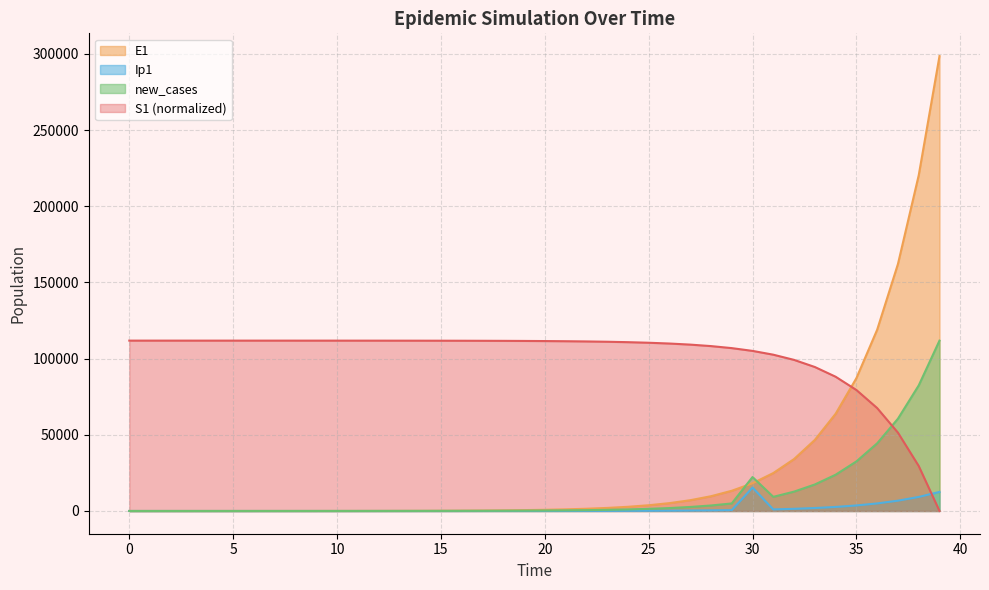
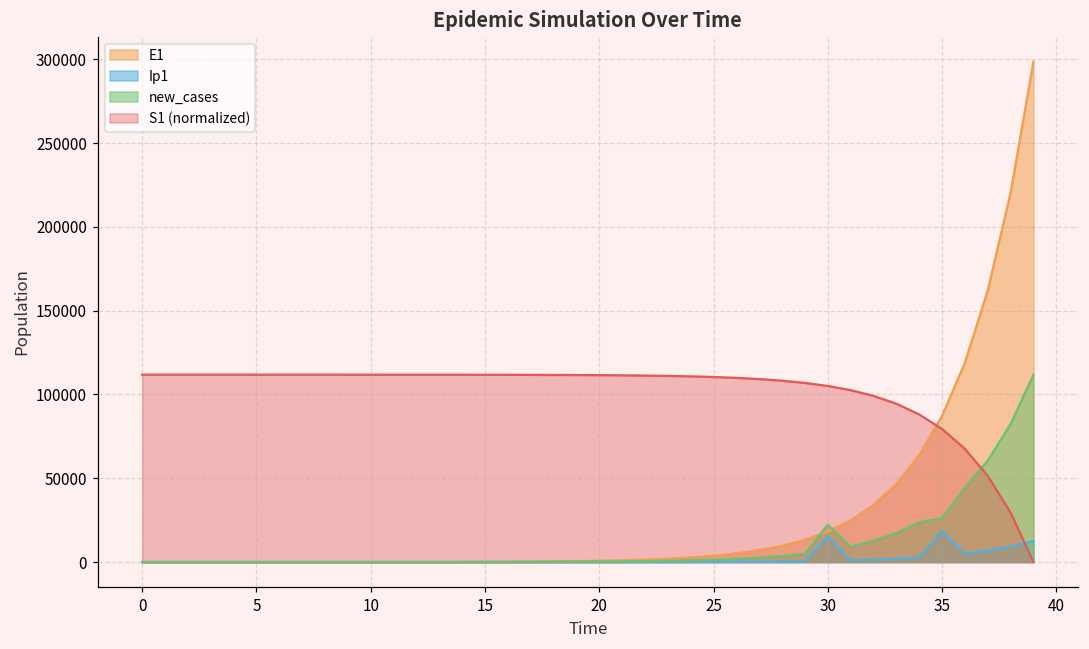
  {
    "Ip1": {
      "30": 15000,
-     "35": 4000
+     "35": 19000
    },
    "new_cases": {
      "30": 22000,
-     "35": 33000
+     "35": 26000
    }
  }
